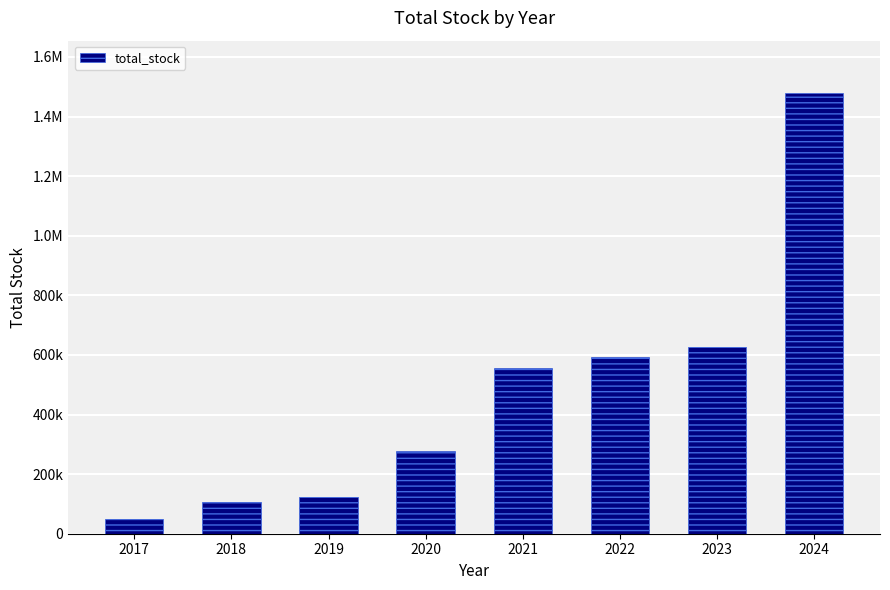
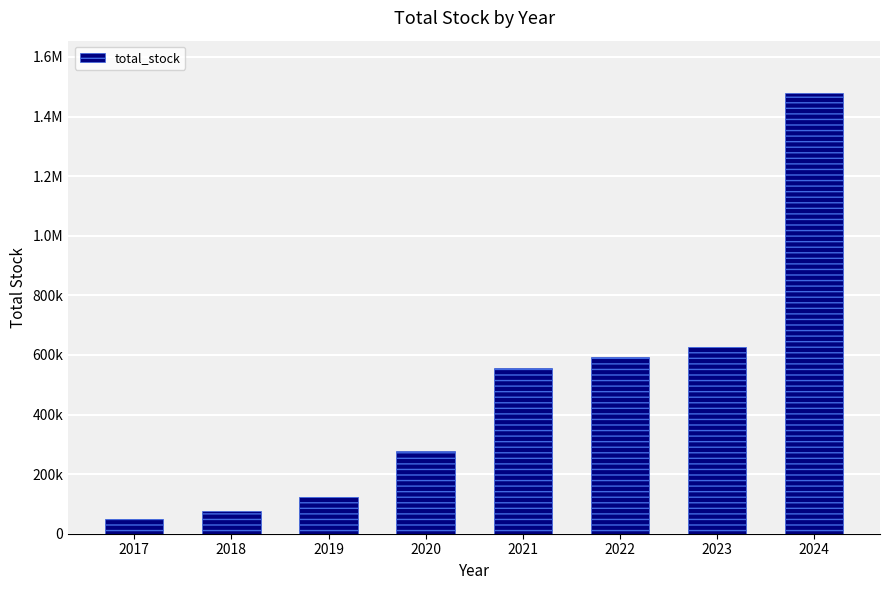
  {
    "2017": 50000,
-   "2018": 110000,
+   "2018": 80000,
    "2019": 120000,
    "2020": 280000,
    "2021": 560000,
    "2022": 590000,
    "2023": 630000,
    "2024": 1480000
  }
